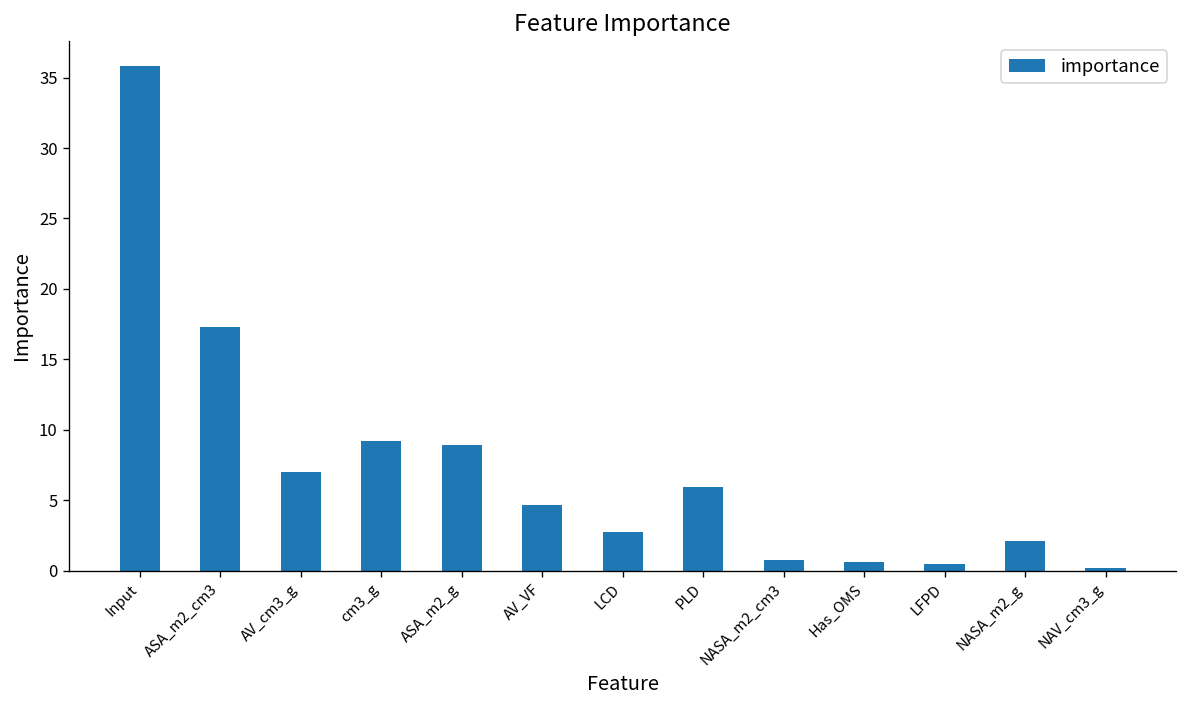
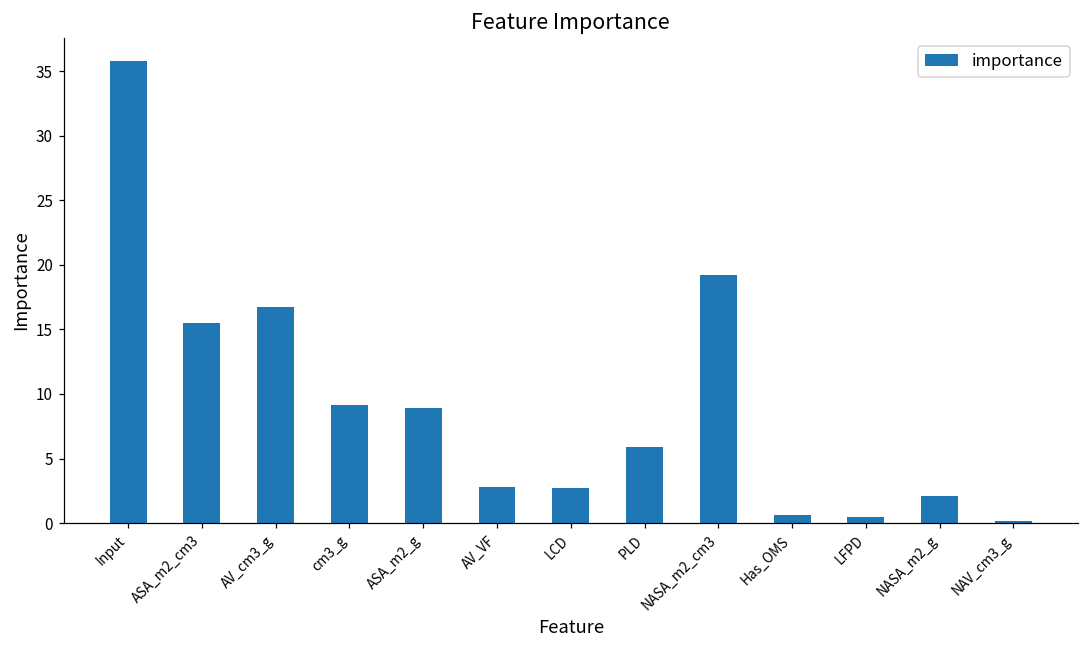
  {
    "Input": 35.8,
-   "ASA_m2_cm3": 17.3,
-   "AV_cm3_g": 7.0,
+   "ASA_m2_cm3": 15.5,
+   "AV_cm3_g": 16.7,
    "cm3_g": 9.2,
    "ASA_m2_g": 8.9,
-   "AV_VF": 4.6,
+   "AV_VF": 2.8,
    "LCD": 2.7,
    "PLD": 5.9,
-   "NASA_m2_cm3": 0.7,
+   "NASA_m2_cm3": 19.2,
    "Has_OMS": 0.6,
    "LFPD": 0.5,
    "NASA_m2_g": 2.1
  }
